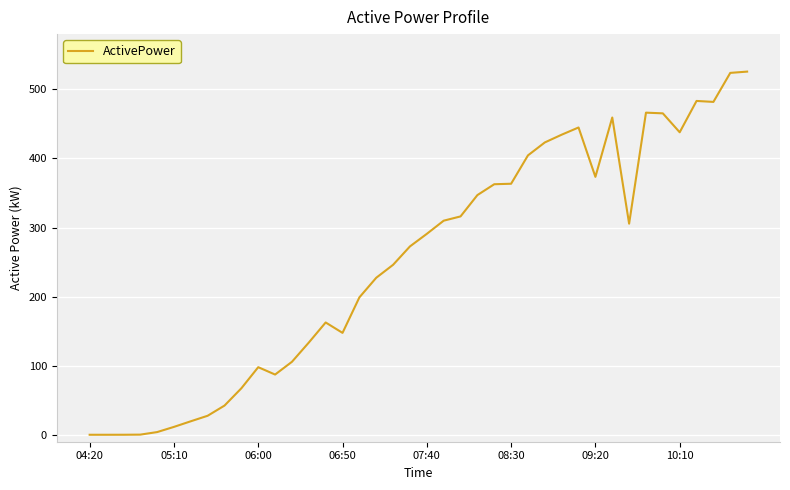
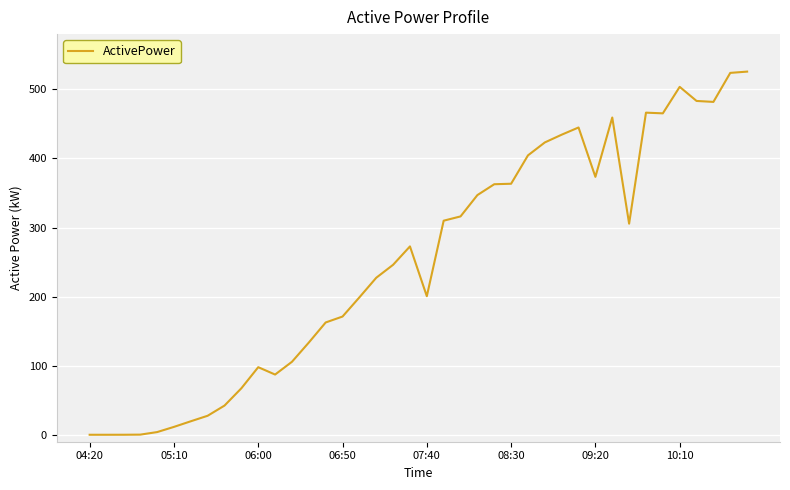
  {
    "04:20": 0,
    "05:10": 10,
    "06:00": 100,
-   "06:50": 150,
-   "07:40": 290,
+   "06:50": 170,
+   "07:40": 200,
    "08:30": 360,
    "09:20": 370,
-   "10:10": 440
+   "10:10": 500
  }
